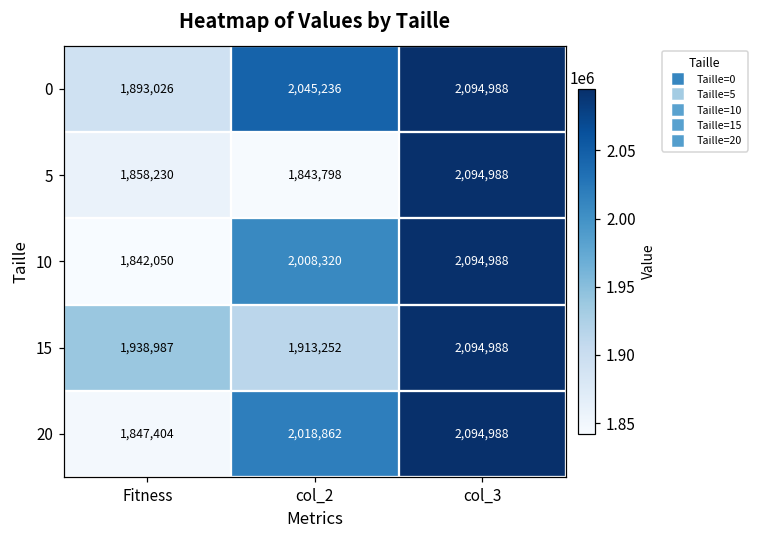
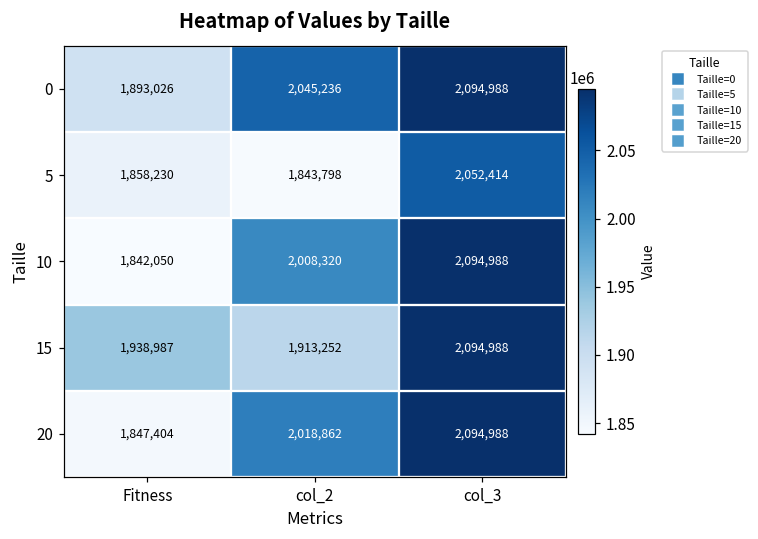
  {
    "0": {
      "Fitness": "1,893,026",
      "col_2": "2,045,236",
      "col_3": "2,094,988"
    },
    "5": {
      "Fitness": "1,858,230",
      "col_2": "1,843,798",
-     "col_3": "2,094,988"
+     "col_3": "2,052,414"
    },
    "10": {
      "Fitness": "1,842,050",
      "col_2": "2,008,320",
      "col_3": "2,094,988"
    },
    "15": {
      "Fitness": "1,938,987",
      "col_2": "1,913,252",
      "col_3": "2,094,988"
    },
    "20": {
      "Fitness": "1,847,404",
      "col_2": "2,018,862",
      "col_3": "2,094,988"
    }
  }
